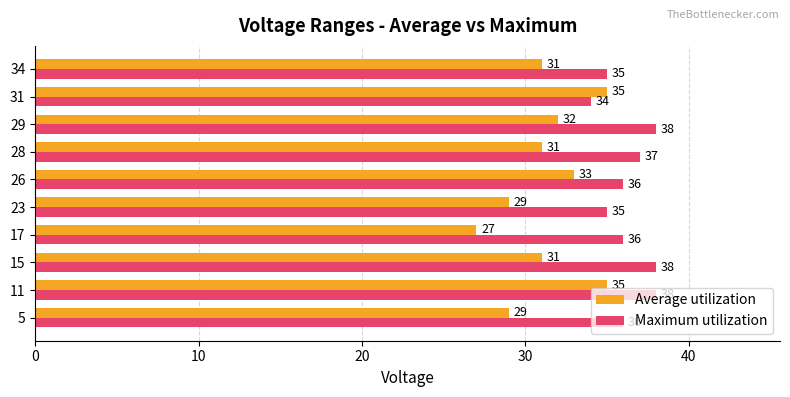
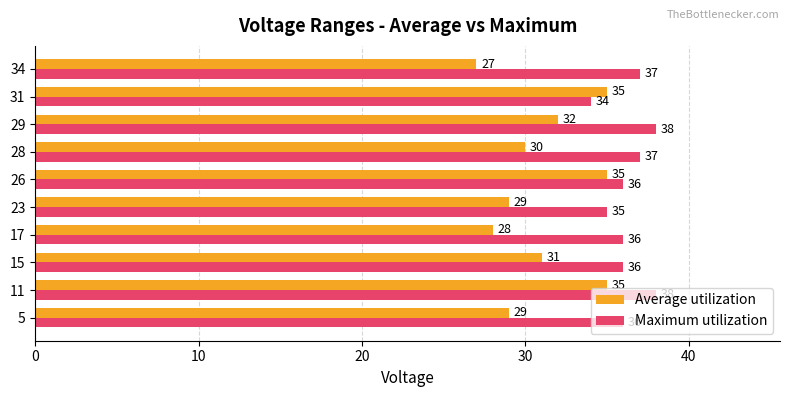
  {
    "Average utilization": {
-     "34": 31,
+     "34": 27,
      "31": 35,
      "29": 32,
-     "28": 31,
-     "26": 33,
+     "28": 30,
+     "26": 35,
      "23": 29,
-     "17": 27,
+     "17": 28,
      "15": 31,
      "5": 29
    },
    "Maximum utilization": {
-     "34": 35,
+     "34": 37,
      "31": 34,
      "29": 38,
      "28": 37,
      "26": 36,
      "23": 35,
      "17": 36,
-     "15": 38
+     "15": 36
    }
  }
